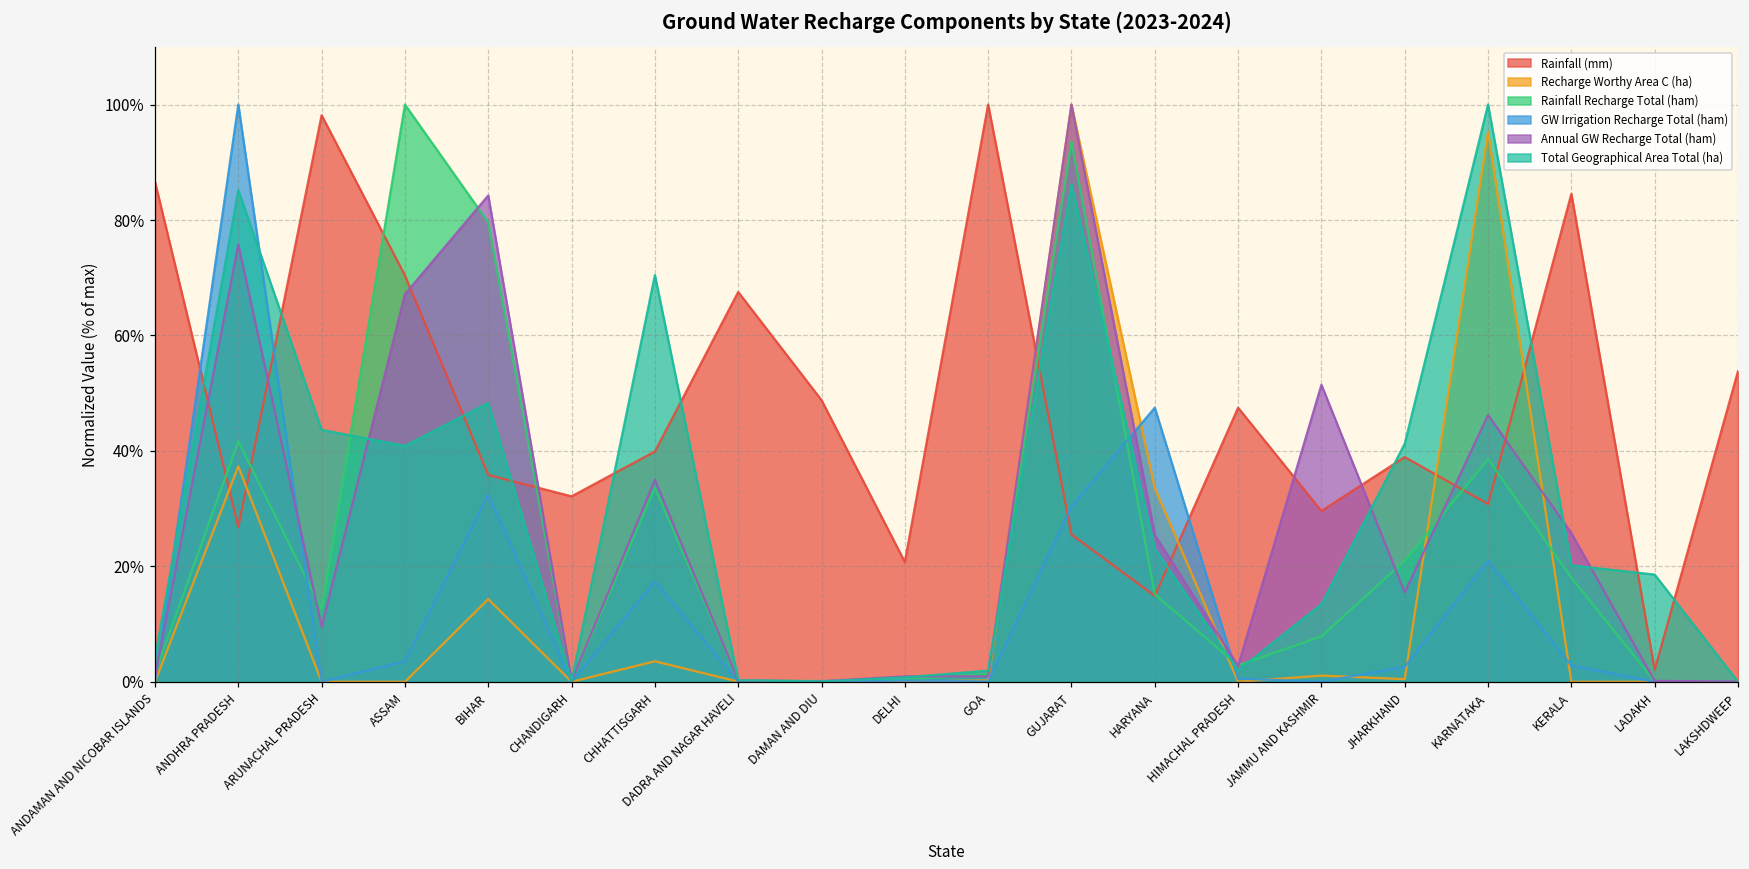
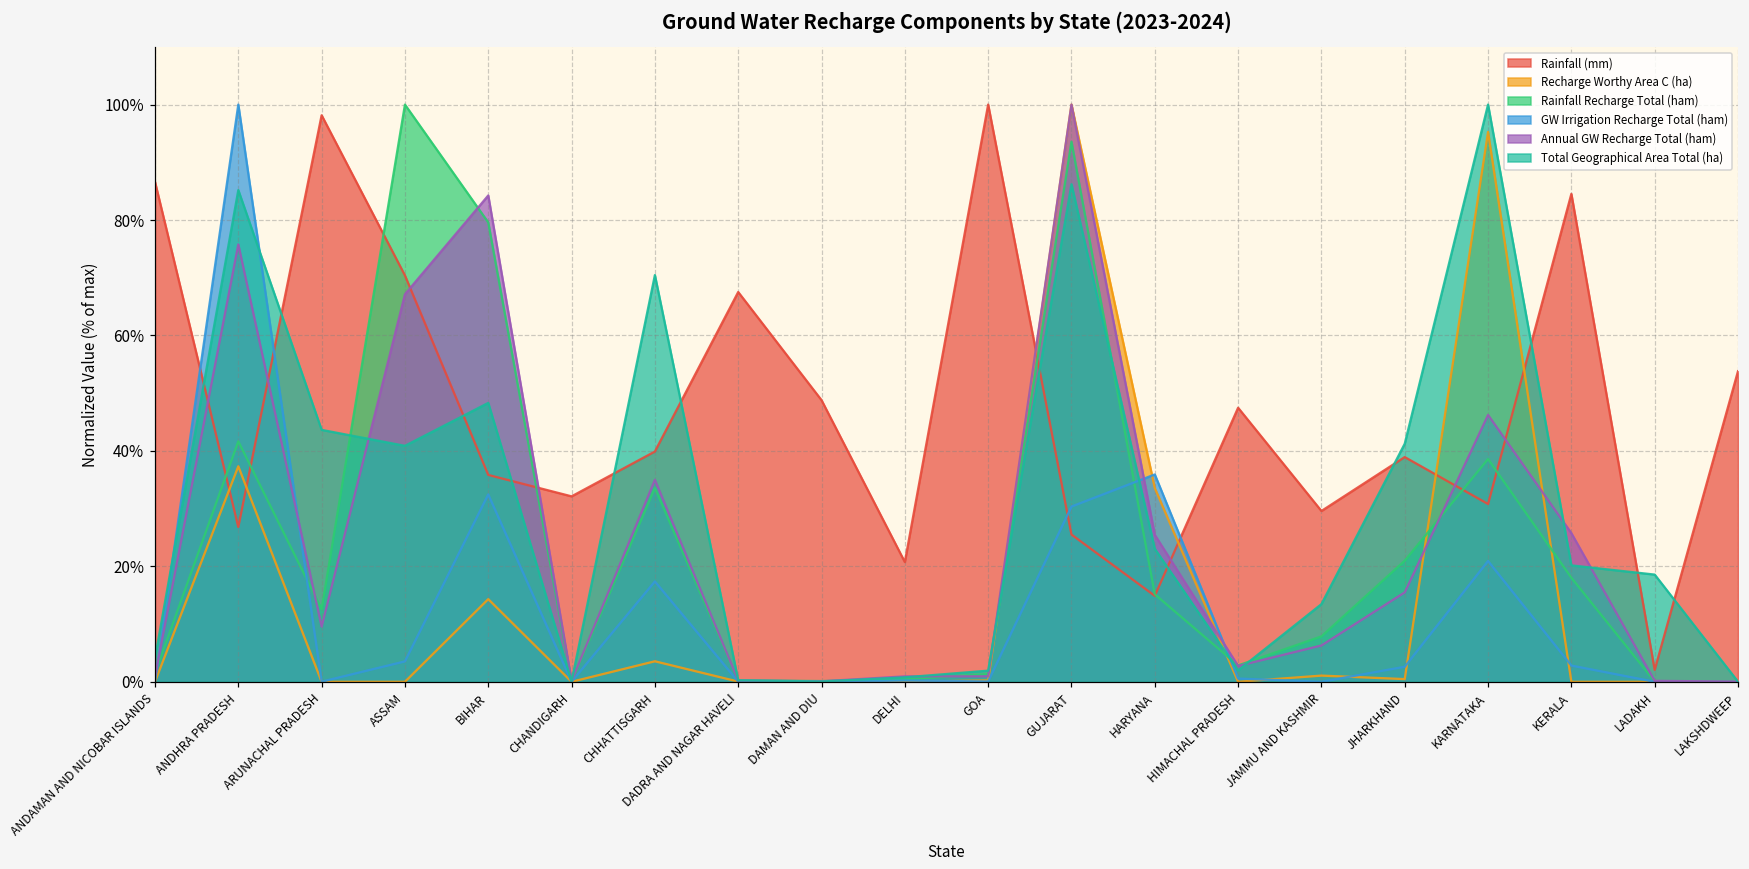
  {
    "Rainfall (mm)": {
      "ANDAMAN AND NICOBAR ISLANDS": "87%",
      "ANDHRA PRADESH": "27%",
      "ARUNACHAL PRADESH": "98%",
      "ASSAM": "70%",
      "BIHAR": "36%",
      "CHANDIGARH": "32%",
      "CHHATTISGARH": "40%",
      "DADRA AND NAGAR HAVELI": "68%",
      "DAMAN AND DIU": "49%",
      "DELHI": "21%",
      "GOA": "100%",
      "GUJARAT": "26%",
      "HIMACHAL PRADESH": "47%",
      "JAMMU AND KASHMIR": "30%",
      "JHARKHAND": "39%",
      "KARNATAKA": "31%",
      "KERALA": "85%",
      "LADAKH": "2%",
      "LAKSHDWEEP": "54%"
    },
    "Recharge Worthy Area C (ha)": {
      "ANDHRA PRADESH": "37%",
      "ASSAM": "0%",
      "BIHAR": "14%",
      "CHHATTISGARH": "4%",
      "HARYANA": "34%",
      "HIMACHAL PRADESH": "0%",
      "JAMMU AND KASHMIR": "1%",
      "JHARKHAND": "0%",
      "KARNATAKA": "95%",
      "KERALA": "0%"
    },
    "GW Irrigation Recharge Total (ham)": {
      "ANDHRA PRADESH": "100%",
      "ASSAM": "4%",
      "BIHAR": "32%",
      "CHHATTISGARH": "17%",
      "GUJARAT": "30%",
-     "HARYANA": "47%",
+     "HARYANA": "36%",
      "HIMACHAL PRADESH": "1%",
      "JAMMU AND KASHMIR": "0%",
      "JHARKHAND": "3%",
      "KARNATAKA": "21%",
      "KERALA": "3%"
    },
    "Annual GW Recharge Total (ham)": {
      "ANDAMAN AND NICOBAR ISLANDS": "1%",
      "ANDHRA PRADESH": "76%",
      "ARUNACHAL PRADESH": "10%",
      "ASSAM": "67%",
      "BIHAR": "84%",
      "CHHATTISGARH": "35%",
      "HARYANA": "25%",
-     "JAMMU AND KASHMIR": "51%",
+     "JAMMU AND KASHMIR": "6%",
      "JHARKHAND": "15%",
      "KARNATAKA": "46%",
      "KERALA": "26%"
    }
  }
